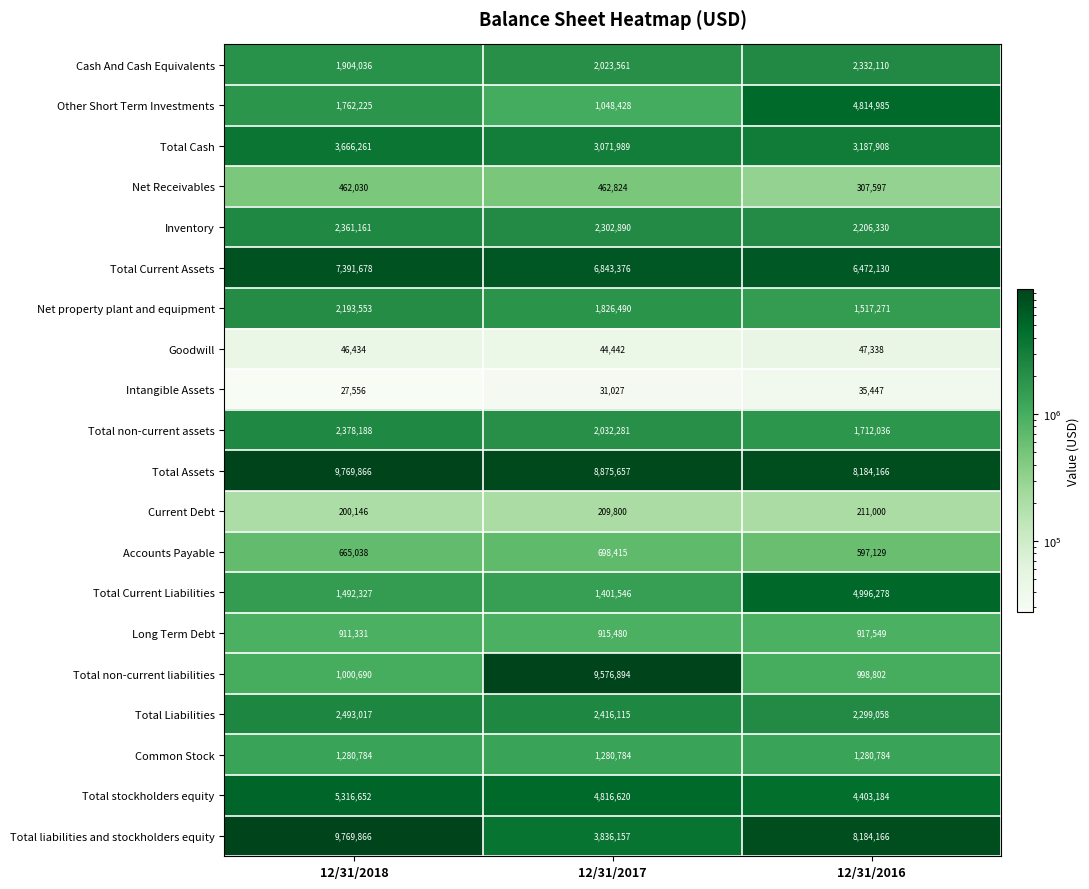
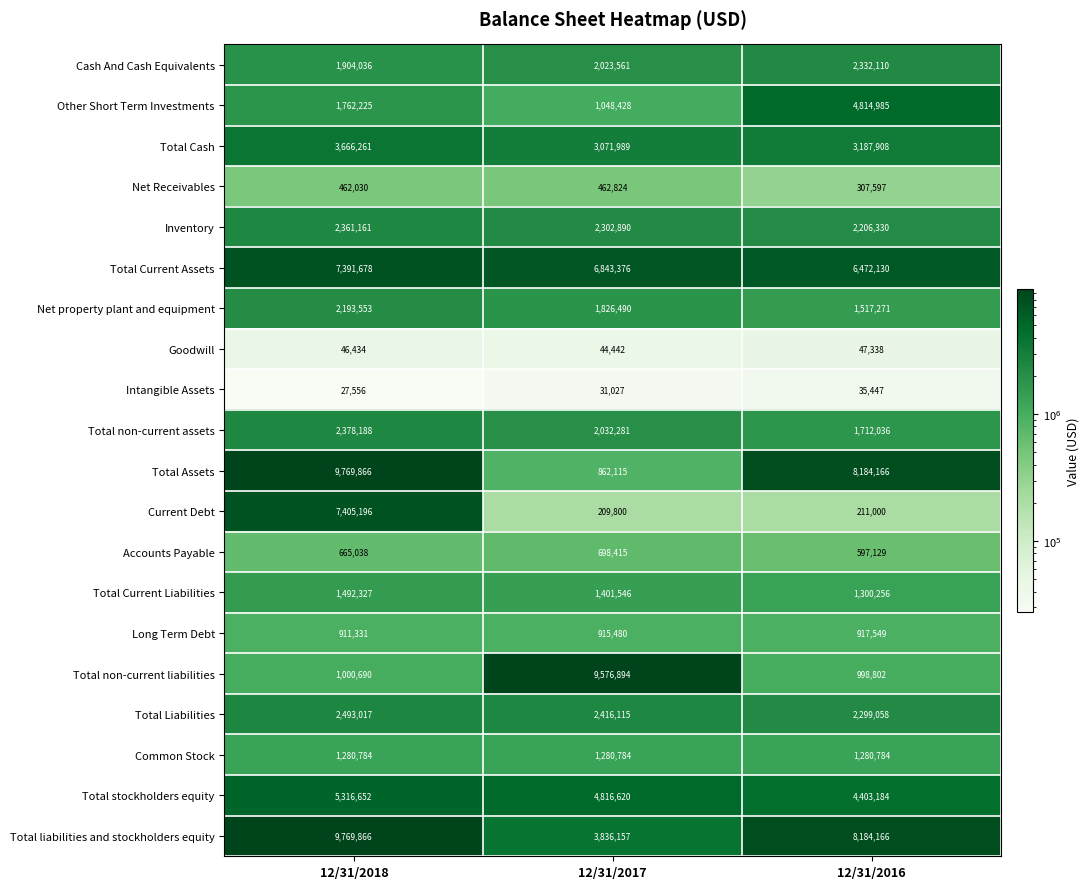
  {
    "Cash And Cash Equivalents": {
      "12/31/2018": "1,904,036",
      "12/31/2017": "2,023,561",
      "12/31/2016": "2,332,110"
    },
    "Other Short Term Investments": {
      "12/31/2018": "1,762,225",
      "12/31/2017": "1,048,428",
      "12/31/2016": "4,814,985"
    },
    "Total Cash": {
      "12/31/2018": "3,666,261",
      "12/31/2017": "3,071,989",
      "12/31/2016": "3,187,908"
    },
    "Net Receivables": {
      "12/31/2018": "462,030",
      "12/31/2017": "462,824",
      "12/31/2016": "307,597"
    },
    "Inventory": {
      "12/31/2018": "2,361,161",
      "12/31/2017": "2,302,890",
      "12/31/2016": "2,206,330"
    },
    "Total Current Assets": {
      "12/31/2018": "7,391,678",
      "12/31/2017": "6,843,376",
      "12/31/2016": "6,472,130"
    },
    "Net property plant and equipment": {
      "12/31/2018": "2,193,553",
      "12/31/2017": "1,826,490",
      "12/31/2016": "1,517,271"
    },
    "Goodwill": {
      "12/31/2018": "46,434",
      "12/31/2017": "44,442",
      "12/31/2016": "47,338"
    },
    "Intangible Assets": {
      "12/31/2018": "27,556",
      "12/31/2017": "31,027",
      "12/31/2016": "35,447"
    },
    "Total non-current assets": {
      "12/31/2018": "2,378,188",
      "12/31/2017": "2,032,281",
      "12/31/2016": "1,712,036"
    },
    "Total Assets": {
      "12/31/2018": "9,769,866",
-     "12/31/2017": "8,875,657",
+     "12/31/2017": "862,115",
      "12/31/2016": "8,184,166"
    },
    "Current Debt": {
-     "12/31/2018": "200,146",
+     "12/31/2018": "7,405,196",
      "12/31/2017": "209,800",
      "12/31/2016": "211,000"
    },
    "Accounts Payable": {
      "12/31/2018": "665,038",
      "12/31/2017": "698,415",
      "12/31/2016": "597,129"
    },
    "Total Current Liabilities": {
      "12/31/2018": "1,492,327",
      "12/31/2017": "1,401,546",
-     "12/31/2016": "4,996,278"
+     "12/31/2016": "1,300,256"
    },
    "Long Term Debt": {
      "12/31/2018": "911,331",
      "12/31/2017": "915,480",
      "12/31/2016": "917,549"
    },
    "Total non-current liabilities": {
      "12/31/2018": "1,000,690",
      "12/31/2017": "9,576,894",
      "12/31/2016": "998,802"
    },
    "Total Liabilities": {
      "12/31/2018": "2,493,017",
      "12/31/2017": "2,416,115",
      "12/31/2016": "2,299,058"
    },
    "Common Stock": {
      "12/31/2018": "1,280,784",
      "12/31/2017": "1,280,784",
      "12/31/2016": "1,280,784"
    },
    "Total stockholders equity": {
      "12/31/2018": "5,316,652",
      "12/31/2017": "4,816,620",
      "12/31/2016": "4,403,184"
    },
    "Total liabilities and stockholders equity": {
      "12/31/2018": "9,769,866",
      "12/31/2017": "3,836,157",
      "12/31/2016": "8,184,166"
    }
  }
